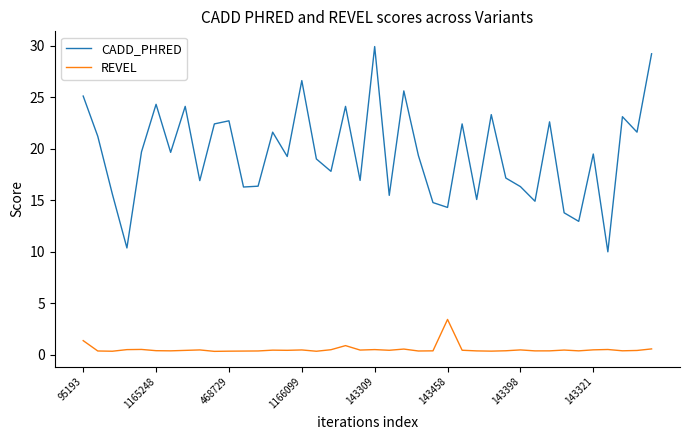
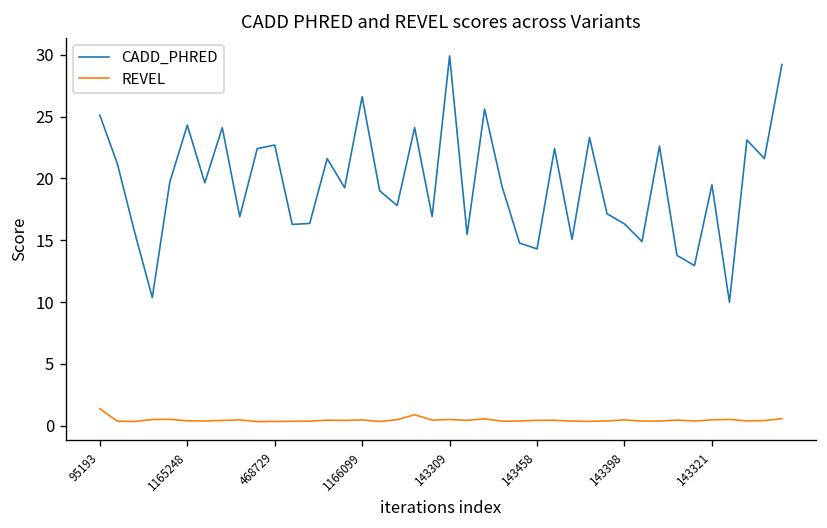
  {
    "CADD_PHRED": {
      "95193": 25.1,
      "1165248": 24.3,
      "468729": 22.7,
      "1166099": 26.6,
      "143309": 29.9,
      "143458": 14.3,
      "143398": 16.3,
      "143321": 19.5
    },
    "REVEL": {
      "95193": 1.4,
      "1165248": 0.4,
      "468729": 0.4,
      "1166099": 0.5,
      "143309": 0.5,
-     "143458": 3.4,
+     "143458": 0.4,
      "143398": 0.5,
      "143321": 0.5
    }
  }
